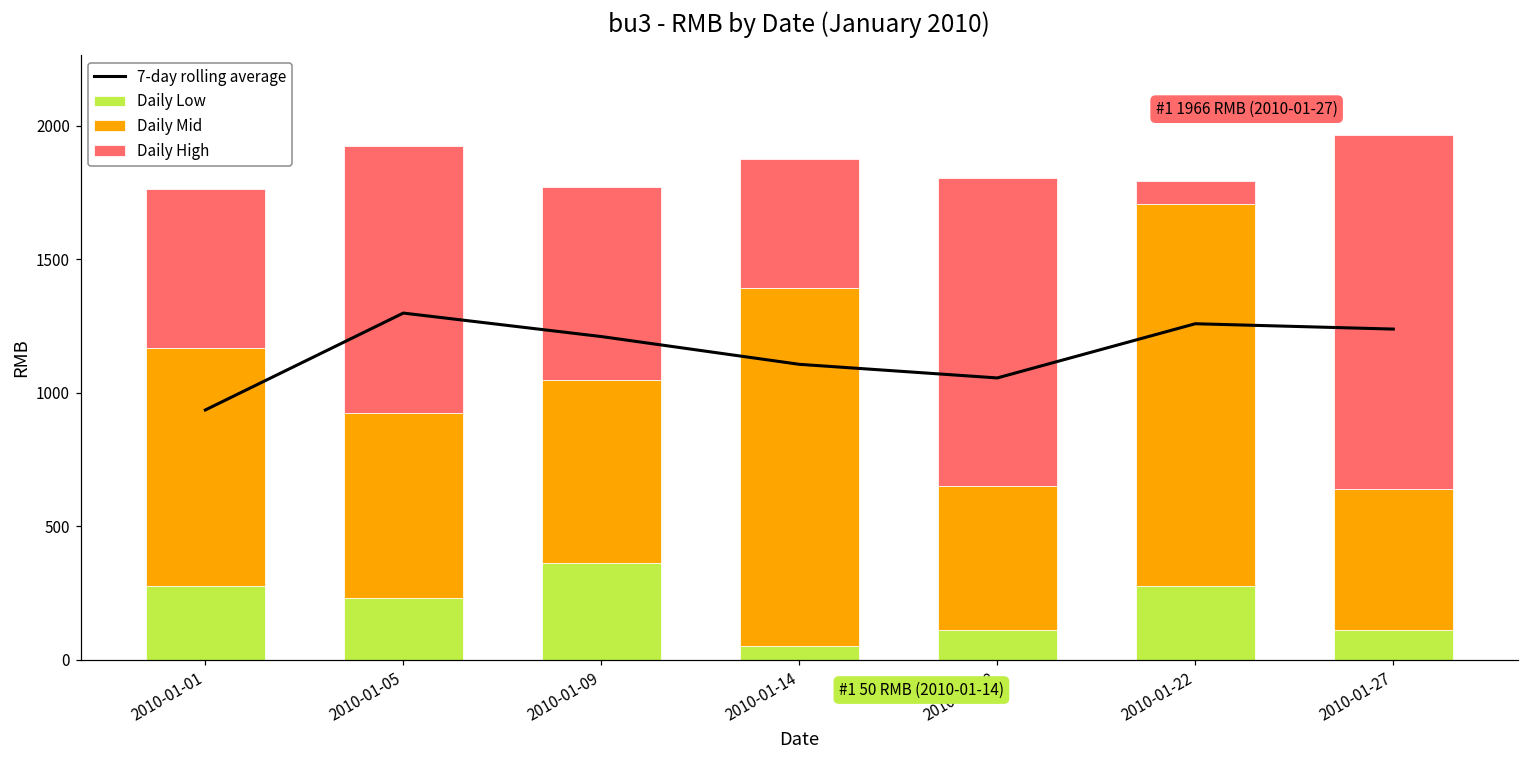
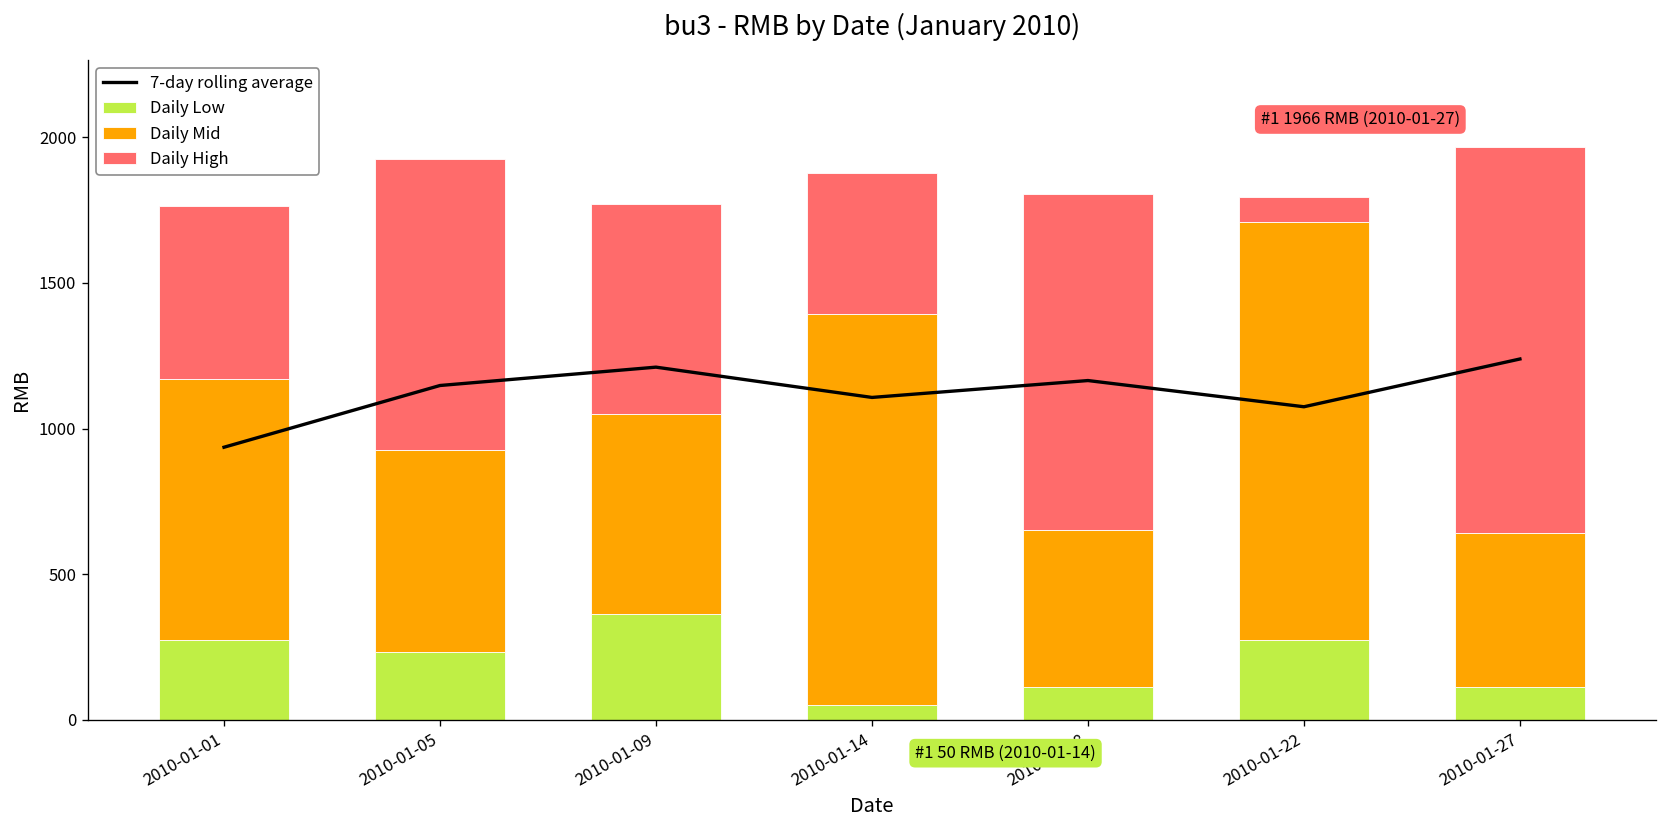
  {
    "7-day rolling average": {
      "2010-01-01": 940,
-     "2010-01-05": 1300,
+     "2010-01-05": 1150,
      "2010-01-09": 1210,
      "2010-01-14": 1110,
-     "2010-01-18": 1060,
-     "2010-01-22": 1260,
+     "2010-01-18": 1170,
+     "2010-01-22": 1080,
      "2010-01-27": 1240
    },
    "Daily Low": {
      "2010-01-01": 280,
      "2010-01-05": 230,
      "2010-01-09": 360,
      "2010-01-14": 50,
      "2010-01-18": 110,
      "2010-01-22": 280,
      "2010-01-27": 110
    }
  }
